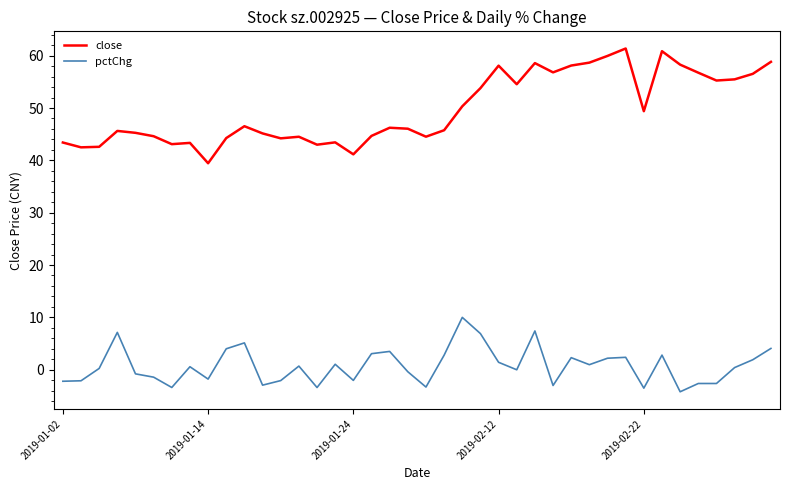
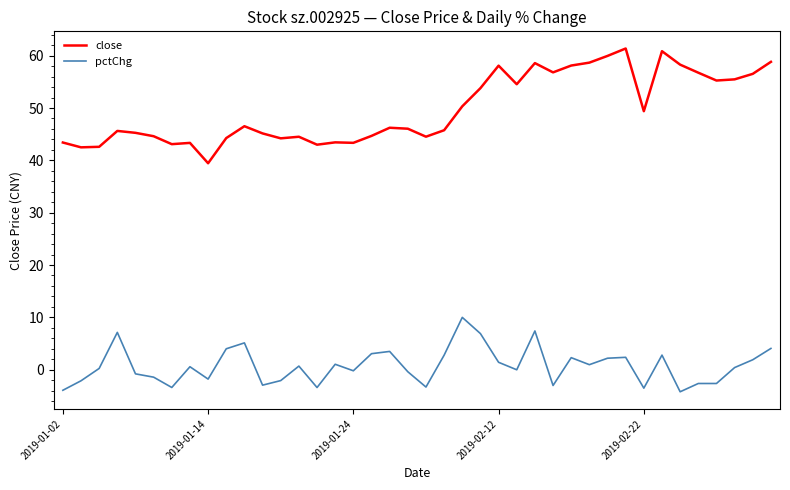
  {
    "close": {
      "2019-01-02": 43,
      "2019-01-14": 39,
-     "2019-01-24": 41,
+     "2019-01-24": 43,
      "2019-02-12": 58,
      "2019-02-22": 49
    },
    "pctChg": {
-     "2019-01-02": -2,
+     "2019-01-02": -4,
      "2019-01-14": -2,
-     "2019-01-24": -2,
+     "2019-01-24": 0,
      "2019-02-12": 1,
      "2019-02-22": -4
    }
  }
